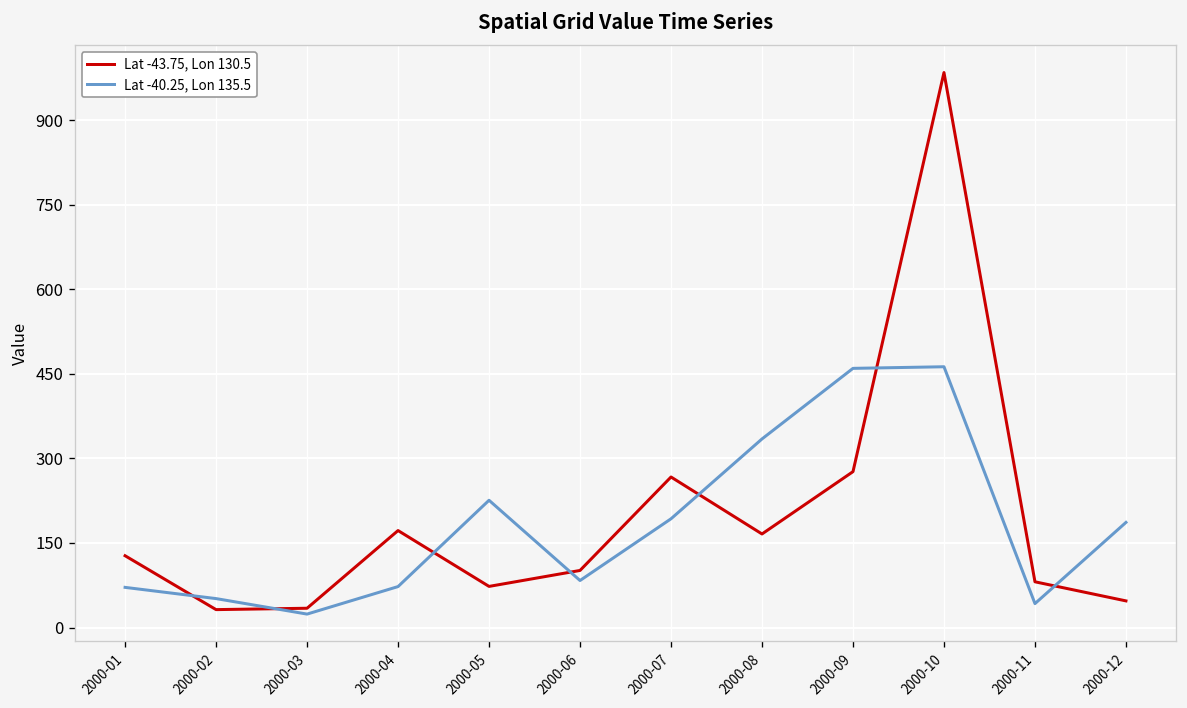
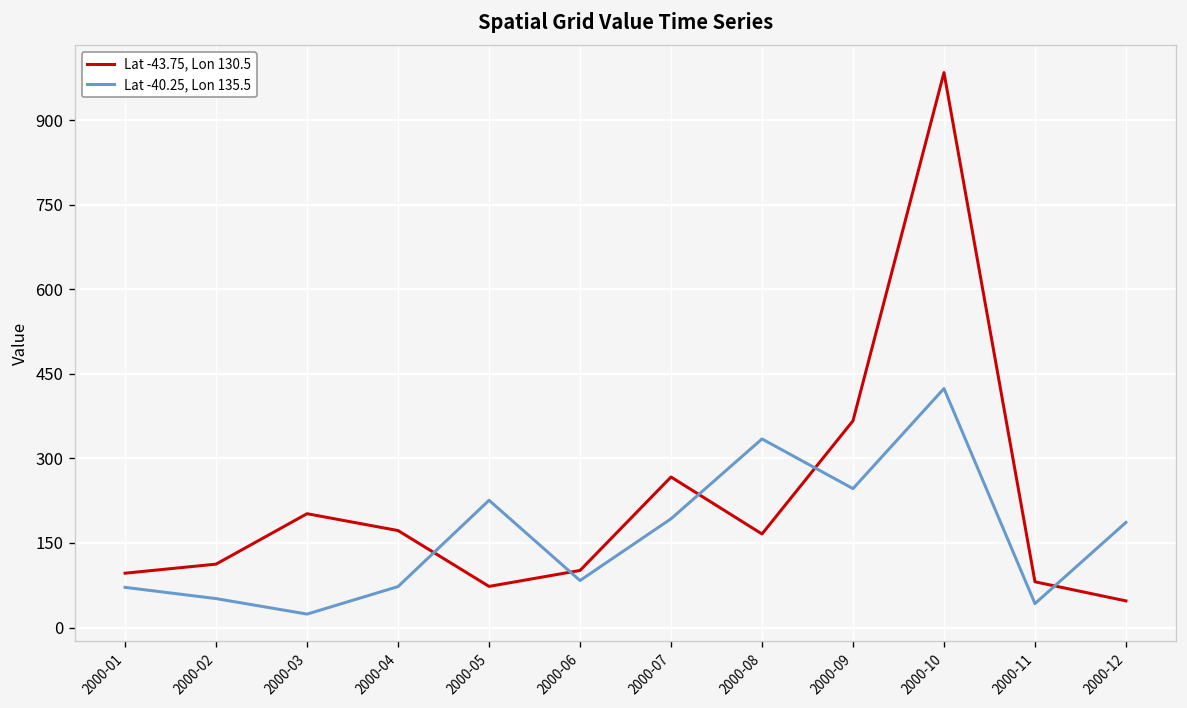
  {
    "Lat -43.75, Lon 130.5": {
-     "2000-01": 130,
-     "2000-02": 30,
-     "2000-03": 30,
+     "2000-01": 100,
+     "2000-02": 110,
+     "2000-03": 200,
      "2000-04": 170,
      "2000-05": 70,
      "2000-06": 100,
      "2000-07": 270,
      "2000-08": 170,
-     "2000-09": 280,
+     "2000-09": 370,
      "2000-10": 980,
      "2000-11": 80,
      "2000-12": 50
    },
    "Lat -40.25, Lon 135.5": {
      "2000-01": 70,
      "2000-02": 50,
      "2000-03": 20,
      "2000-04": 70,
      "2000-05": 230,
      "2000-06": 80,
      "2000-07": 190,
      "2000-08": 330,
-     "2000-09": 460,
-     "2000-10": 460,
+     "2000-09": 250,
+     "2000-10": 420,
      "2000-11": 40,
      "2000-12": 190
    }
  }
